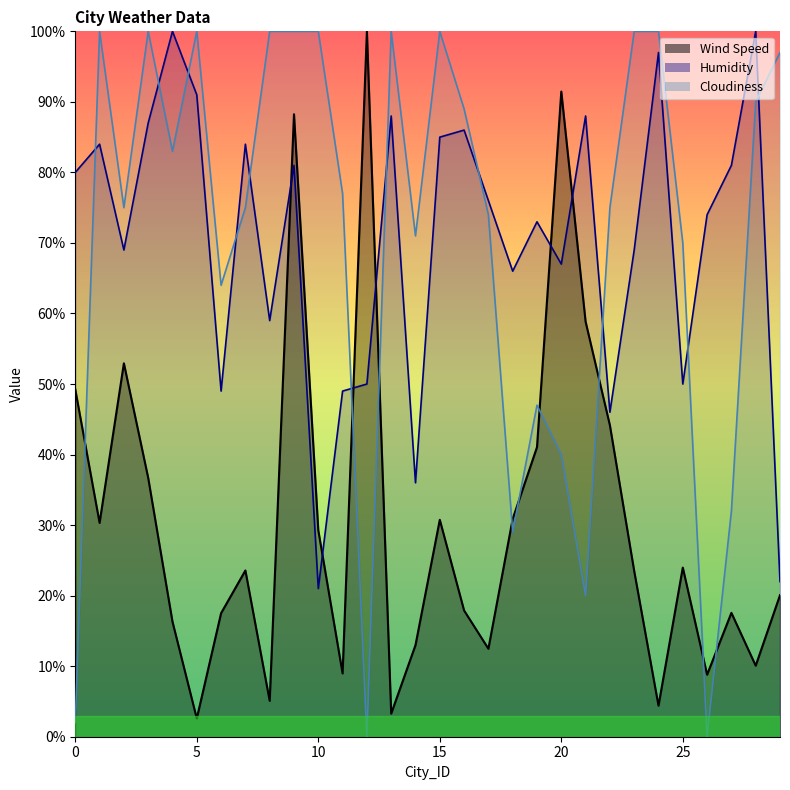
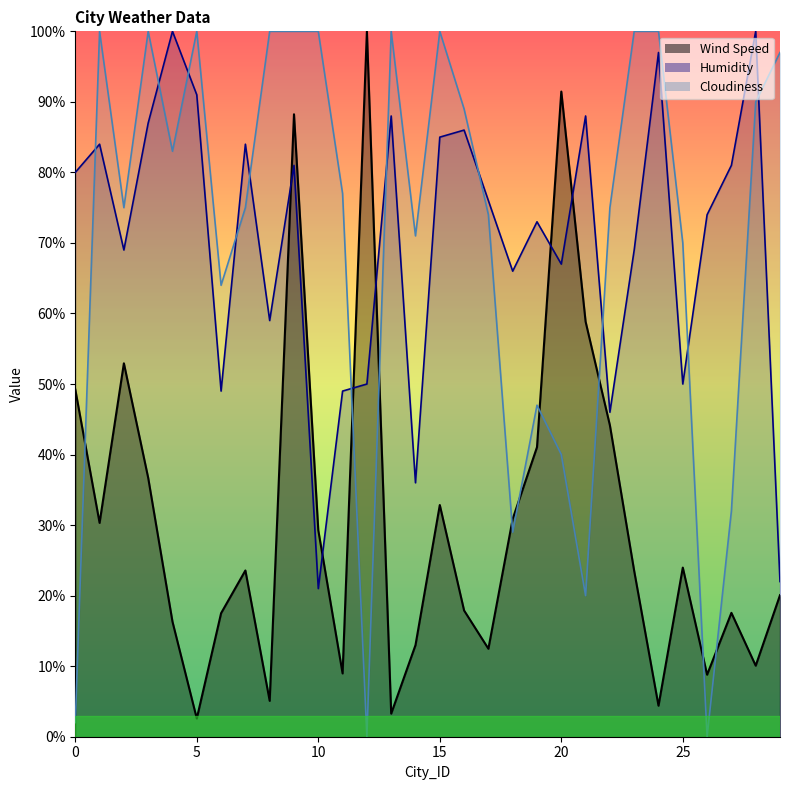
  {
    "Wind Speed": {
      "0": "49%",
      "10": "29%",
-     "15": "31%",
+     "15": "33%",
      "20": "91%",
      "25": "24%"
    }
  }
